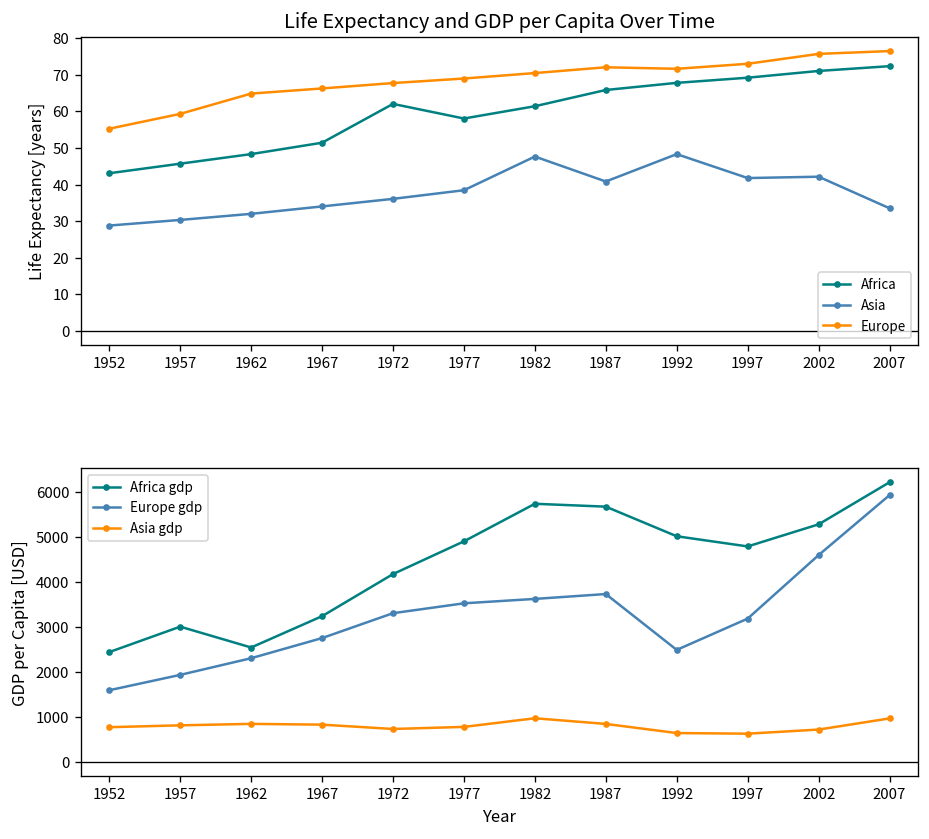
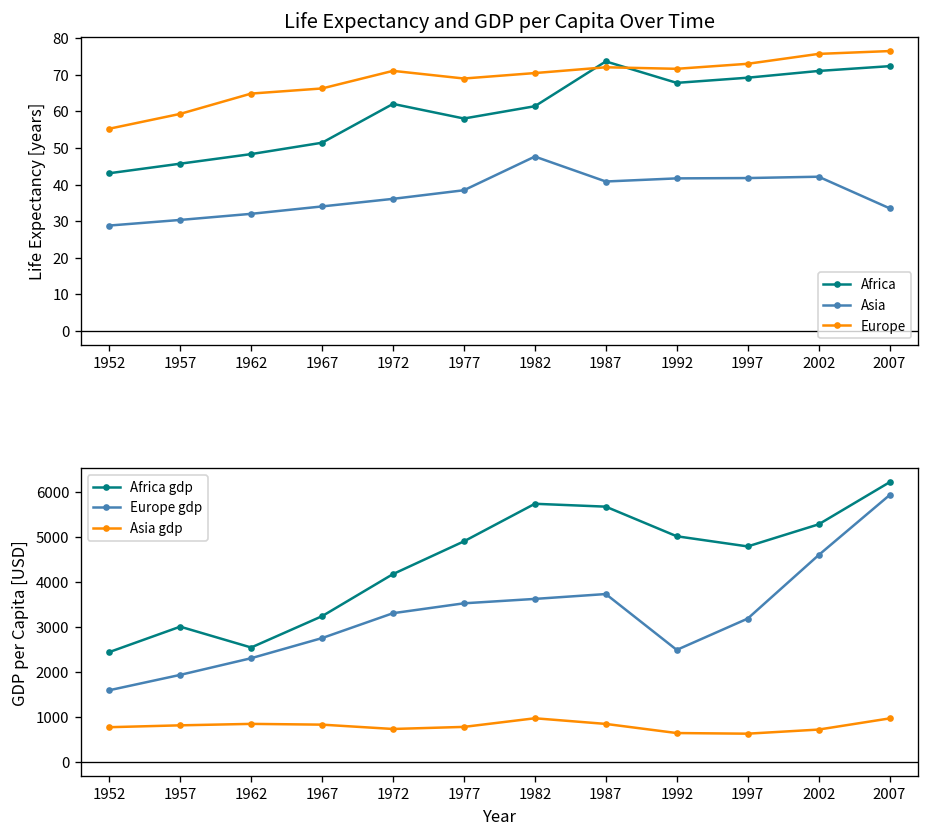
  {
    "Life Expectancy and GDP per Capita Over Time": {
      "Africa": {
        "1952": 43,
        "1957": 46,
        "1962": 48,
        "1967": 51,
        "1972": 62,
        "1977": 58,
        "1982": 61,
-       "1987": 66,
+       "1987": 74,
        "1992": 68,
        "1997": 69,
        "2002": 71,
        "2007": 72
      },
      "Asia": {
        "1952": 29,
        "1957": 30,
        "1962": 32,
        "1967": 34,
        "1972": 36,
        "1977": 38,
        "1982": 48,
        "1987": 41,
-       "1992": 48,
+       "1992": 42,
        "1997": 42,
        "2002": 42,
        "2007": 34
      },
      "Europe": {
        "1952": 55,
        "1957": 59,
        "1962": 65,
        "1967": 66,
-       "1972": 68,
+       "1972": 71,
        "1977": 69,
        "1982": 70,
        "1987": 72,
        "1992": 72,
        "1997": 73,
        "2002": 76,
        "2007": 76
      }
    }
  }
